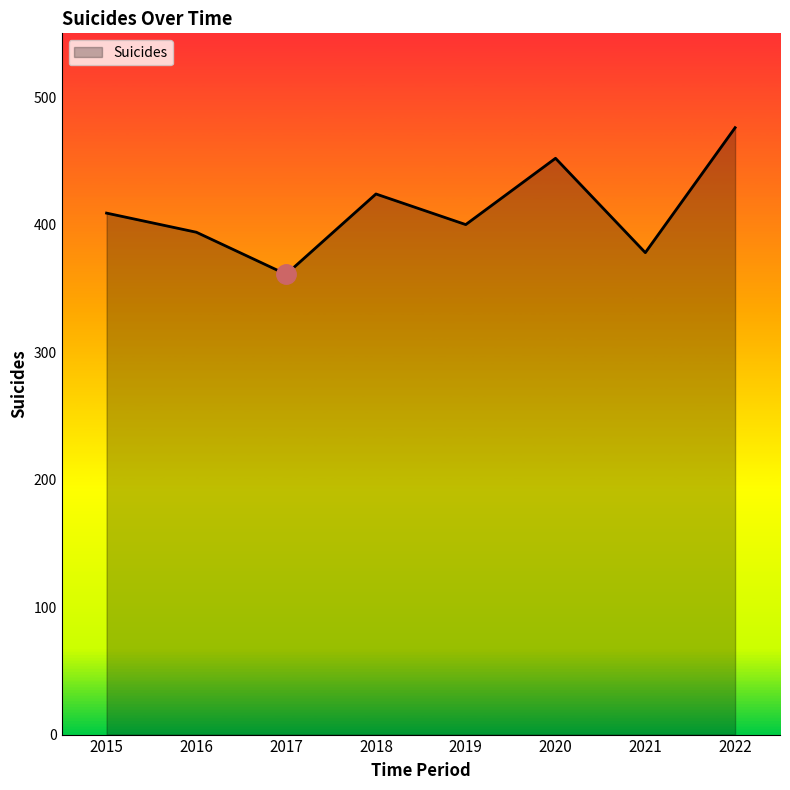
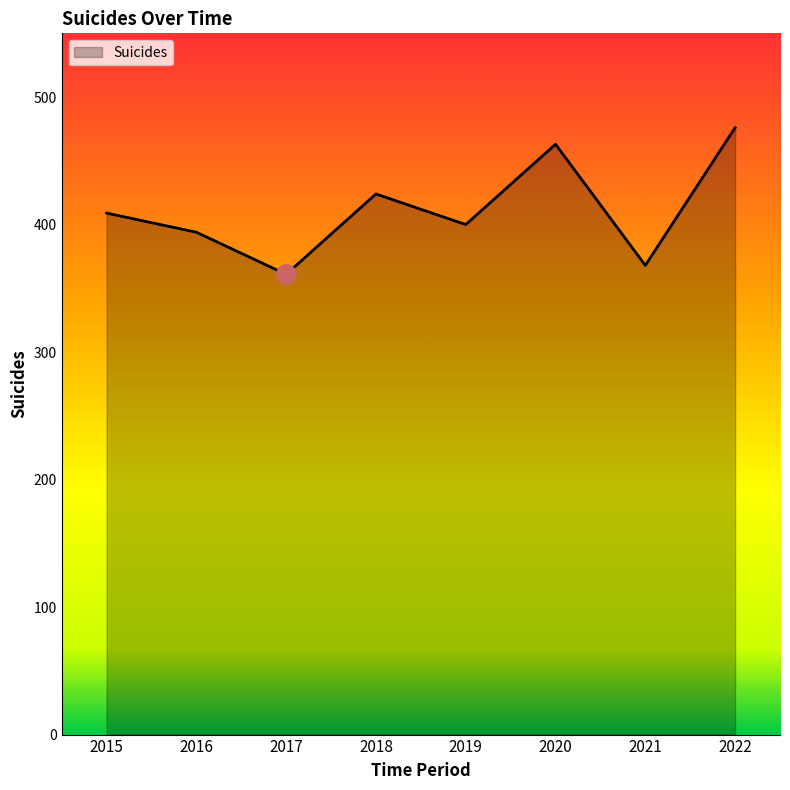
  {
    "Suicides": {
      "2015": 409,
      "2016": 394,
      "2018": 424,
      "2019": 400,
-     "2020": 452,
-     "2021": 378,
+     "2020": 463,
+     "2021": 368,
      "2022": 476
    }
  }
